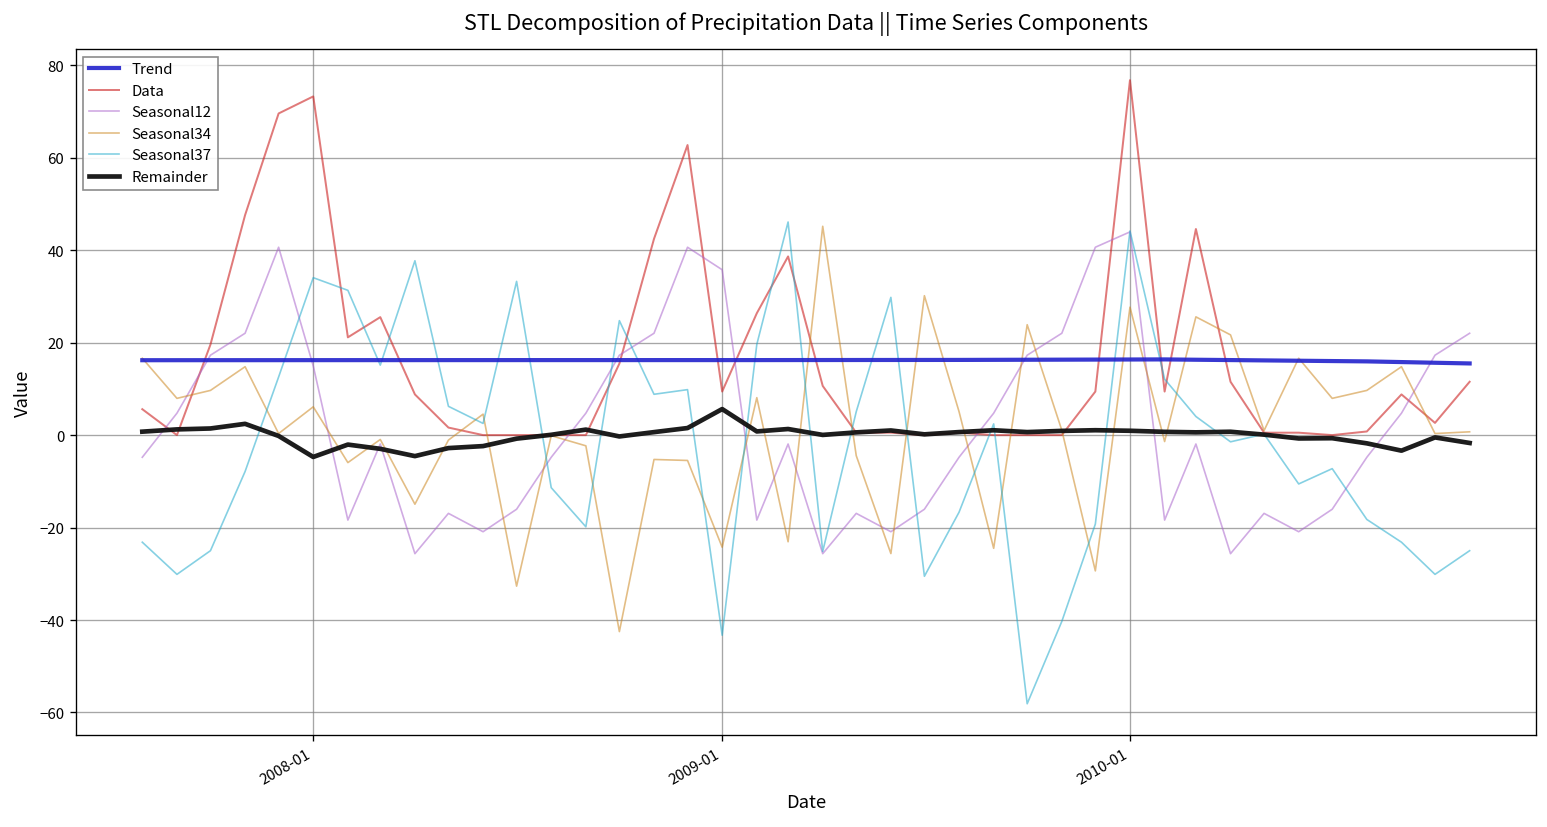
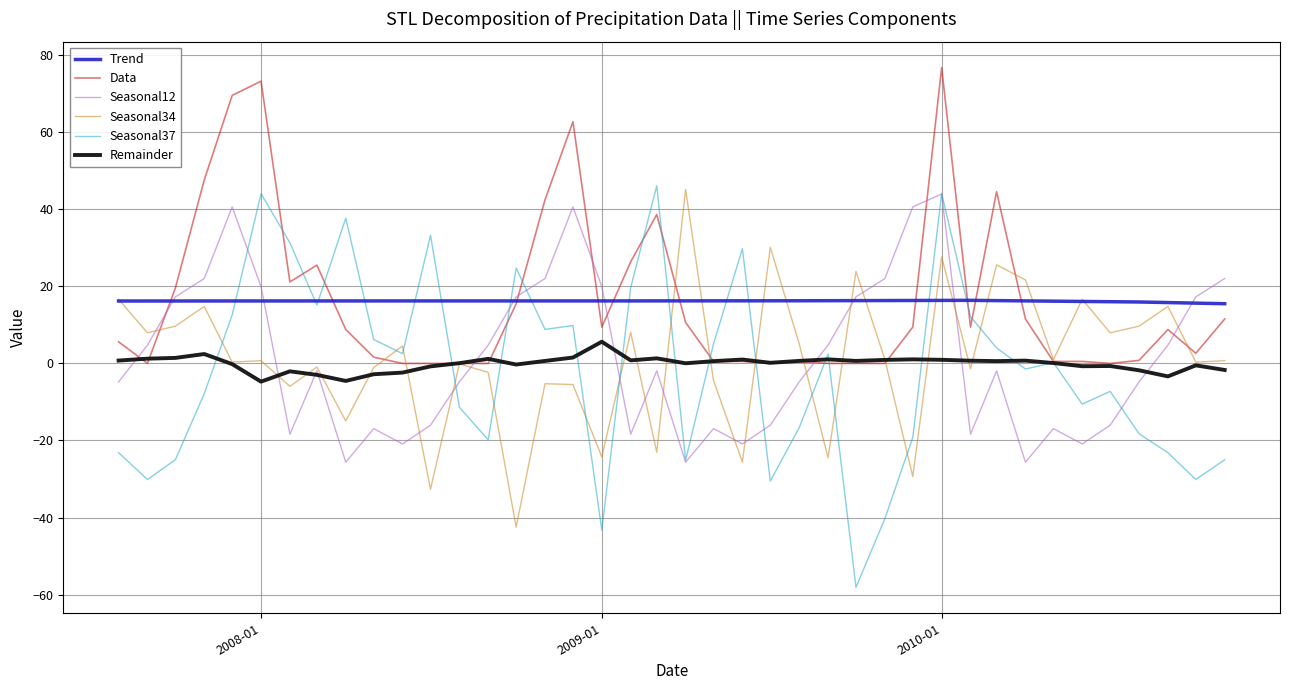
  {
    "Trend": {
      "2008-01": 16,
      "2009-01": 16,
      "2010-01": 16
    },
    "Data": {
      "2008-01": 73,
      "2009-01": 9,
      "2010-01": 77
    },
    "Seasonal12": {
-     "2008-01": 15,
-     "2009-01": 36
+     "2008-01": 20,
+     "2009-01": 20
    },
    "Seasonal34": {
-     "2008-01": 6,
+     "2008-01": 1,
      "2009-01": -24,
      "2010-01": 28
    },
    "Seasonal37": {
-     "2008-01": 34,
+     "2008-01": 44,
      "2009-01": -43
    },
    "Remainder": {
      "2008-01": -5,
      "2009-01": 6,
      "2010-01": 1
    }
  }
